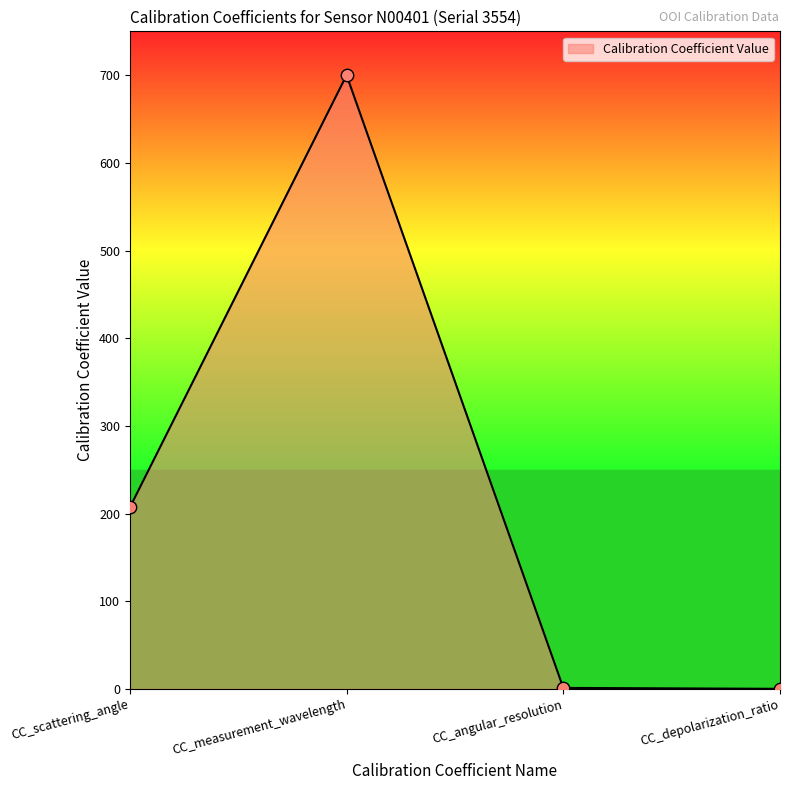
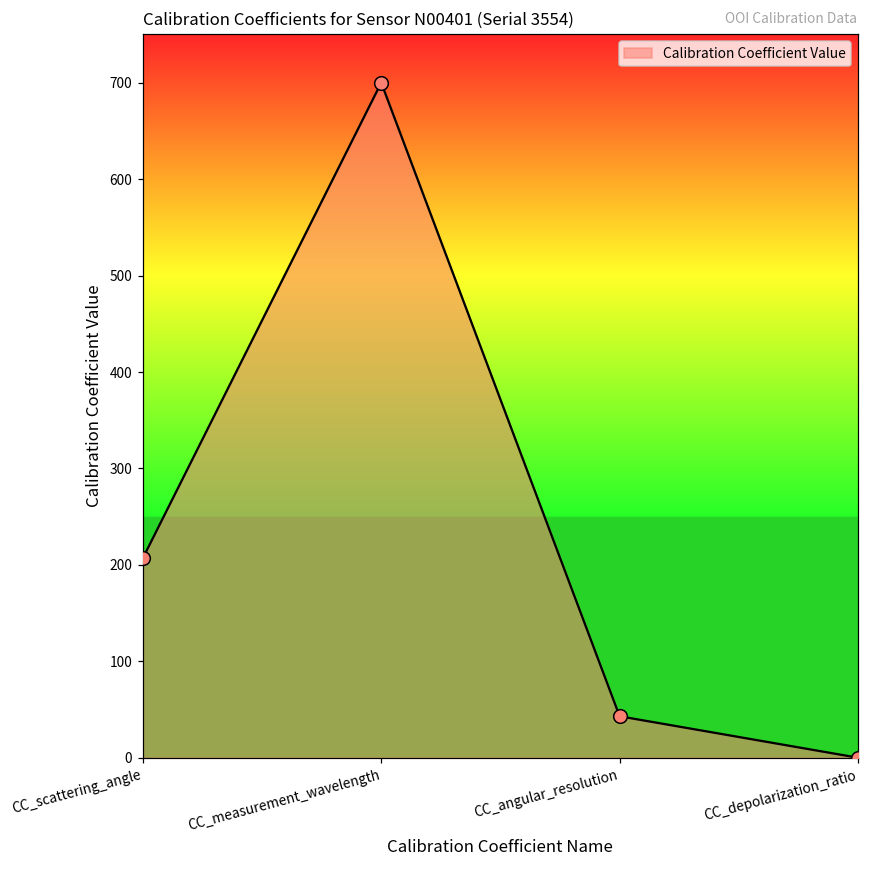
  {
    "CC_scattering_angle": 210,
    "CC_measurement_wavelength": 700,
-   "CC_angular_resolution": 0,
+   "CC_angular_resolution": 40,
    "CC_depolarization_ratio": 0
  }
